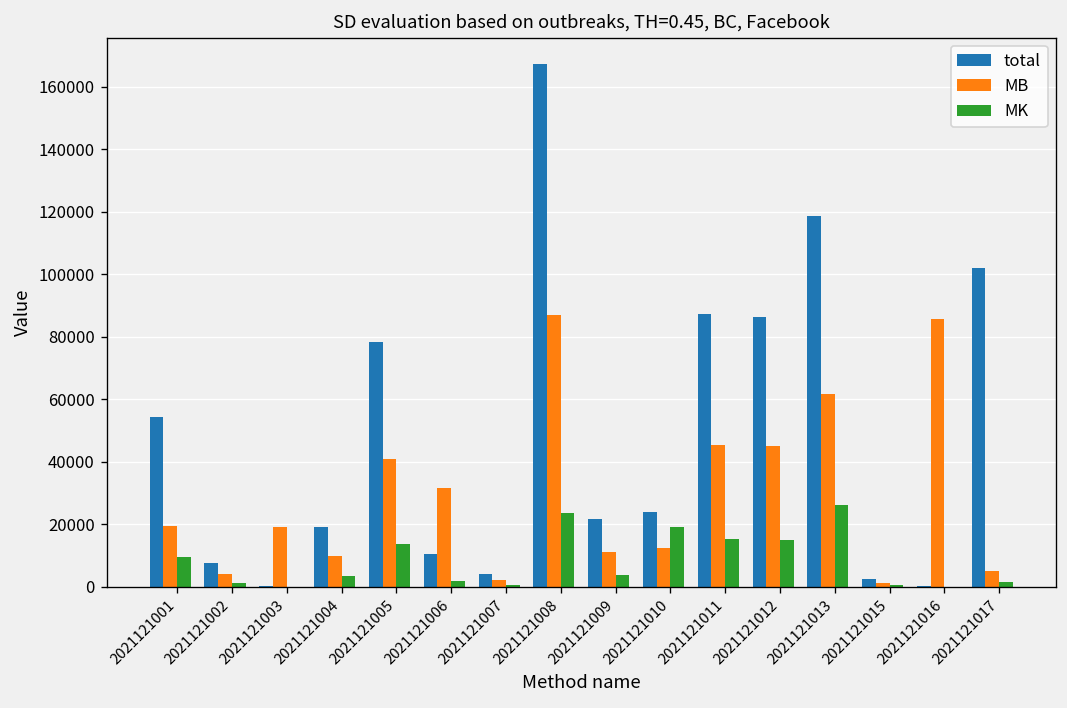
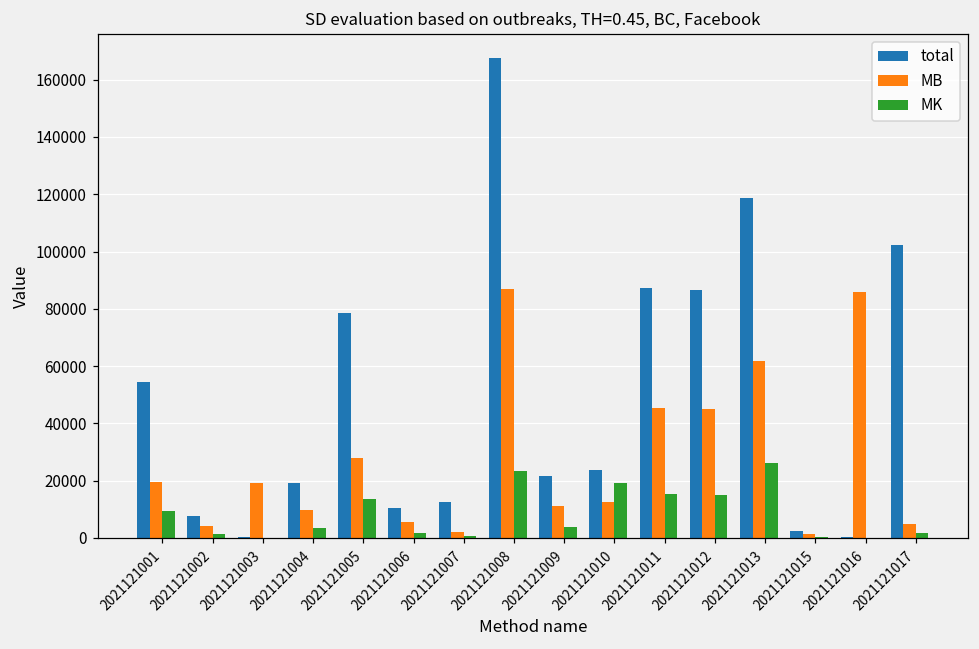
  {
    "total": {
      "2021121001": 54000,
      "2021121002": 8000,
      "2021121004": 19000,
      "2021121005": 78000,
      "2021121006": 10000,
-     "2021121007": 4000,
+     "2021121007": 12000,
      "2021121008": 167000,
      "2021121009": 22000,
      "2021121010": 24000,
      "2021121011": 87000,
      "2021121012": 86000,
      "2021121013": 119000,
      "2021121015": 3000,
      "2021121017": 102000
    },
    "MB": {
      "2021121001": 20000,
      "2021121002": 4000,
      "2021121003": 19000,
      "2021121004": 10000,
-     "2021121005": 41000,
-     "2021121006": 32000,
+     "2021121005": 28000,
+     "2021121006": 5000,
      "2021121007": 2000,
      "2021121008": 87000,
      "2021121009": 11000,
      "2021121010": 12000,
      "2021121011": 45000,
      "2021121012": 45000,
      "2021121013": 62000,
      "2021121015": 1000,
      "2021121016": 86000,
      "2021121017": 5000
    },
    "MK": {
      "2021121001": 9000,
      "2021121002": 1000,
      "2021121004": 3000,
      "2021121005": 14000,
      "2021121006": 2000,
      "2021121008": 24000,
      "2021121009": 4000,
      "2021121010": 19000,
      "2021121011": 15000,
      "2021121012": 15000,
      "2021121013": 26000,
      "2021121017": 2000
    }
  }
